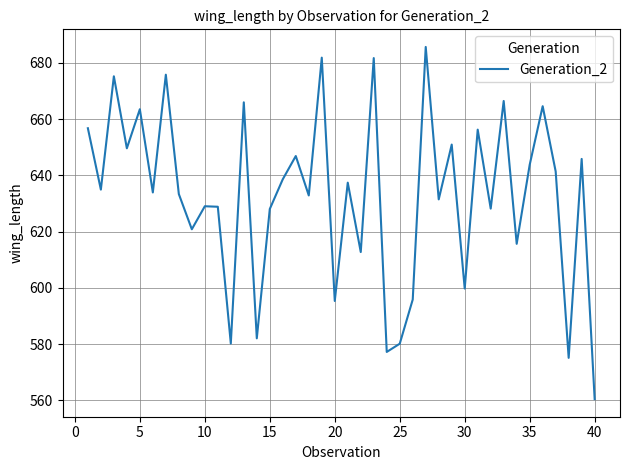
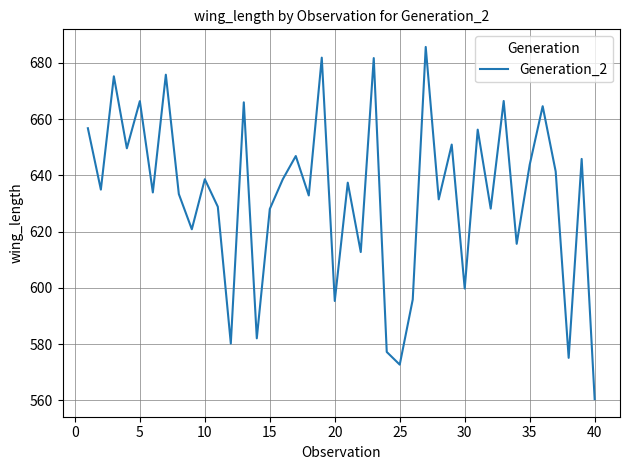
  {
-   "5": 664,
-   "10": 629,
+   "5": 666,
+   "10": 639,
    "15": 628,
    "20": 595,
-   "25": 580,
+   "25": 573,
    "30": 600,
    "35": 644,
    "40": 560
  }
